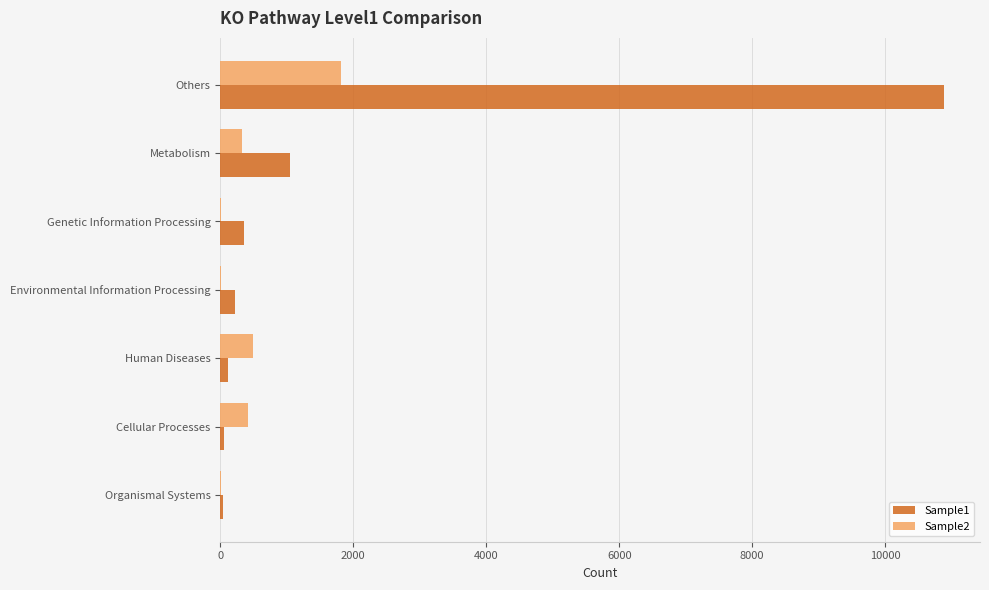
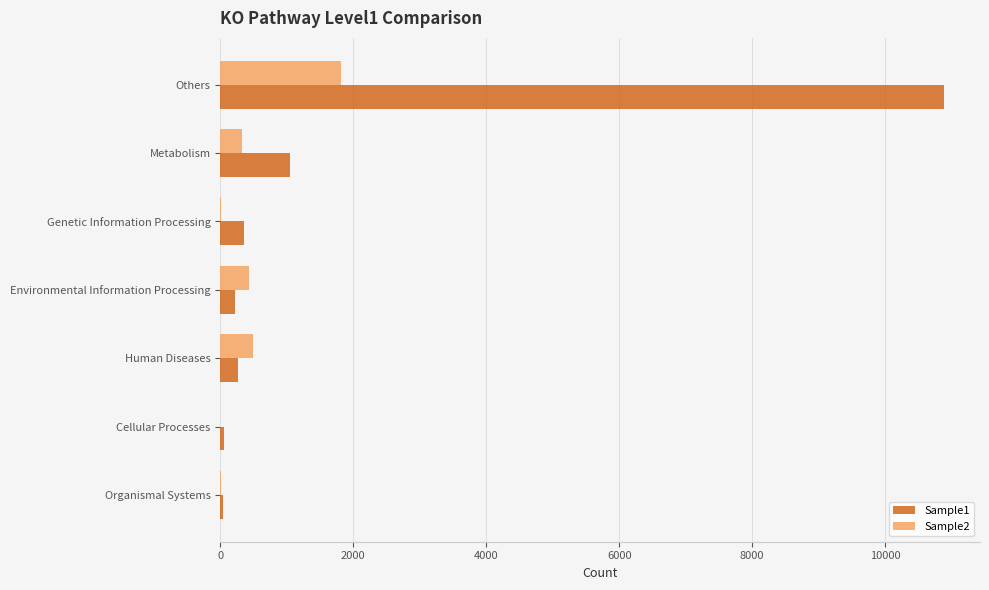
  {
    "Sample1": {
      "Others": 10900,
      "Metabolism": 1100,
      "Genetic Information Processing": 400,
      "Environmental Information Processing": 200,
-     "Human Diseases": 100,
+     "Human Diseases": 300,
      "Cellular Processes": 0,
      "Organismal Systems": 0
    },
    "Sample2": {
      "Others": 1800,
      "Metabolism": 300,
-     "Environmental Information Processing": 0,
+     "Environmental Information Processing": 400,
      "Human Diseases": 500,
-     "Cellular Processes": 400
+     "Cellular Processes": 0
    }
  }
